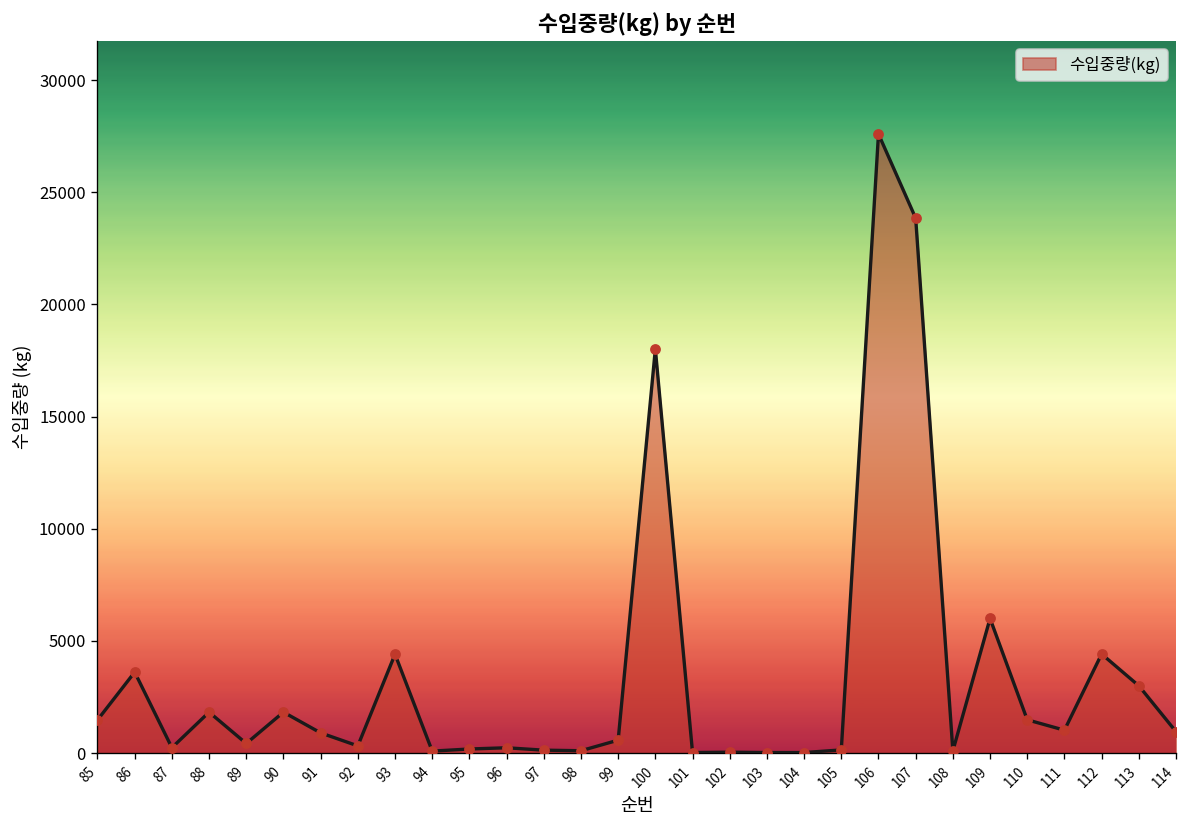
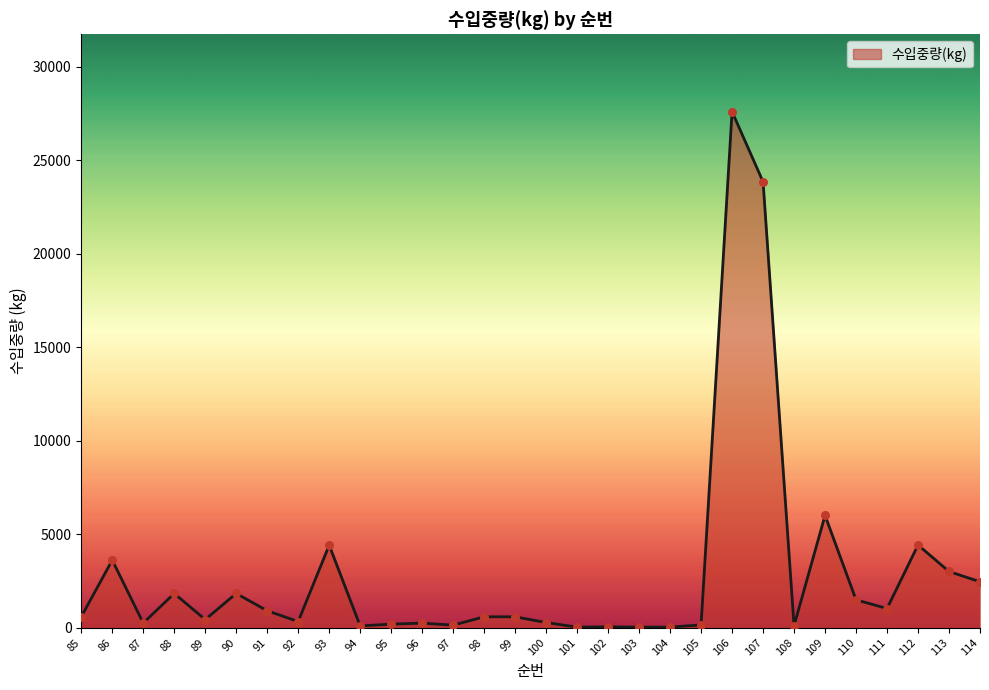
  {
-   "85": 1500,
+   "85": 600,
    "86": 3600,
    "87": 200,
    "88": 1800,
    "89": 400,
    "90": 1800,
    "91": 900,
    "92": 300,
    "93": 4400,
    "94": 100,
    "95": 200,
    "96": 200,
    "97": 100,
-   "98": 100,
+   "98": 600,
    "99": 600,
-   "100": 18000,
+   "100": 300,
    "101": 0,
    "102": 0,
    "103": 0,
    "104": 0,
    "105": 100,
    "106": 27600,
    "107": 23800,
    "108": 100,
    "109": 6000,
    "110": 1500,
    "111": 1000,
    "112": 4400,
    "113": 3000,
-   "114": 1000
+   "114": 2500
  }
